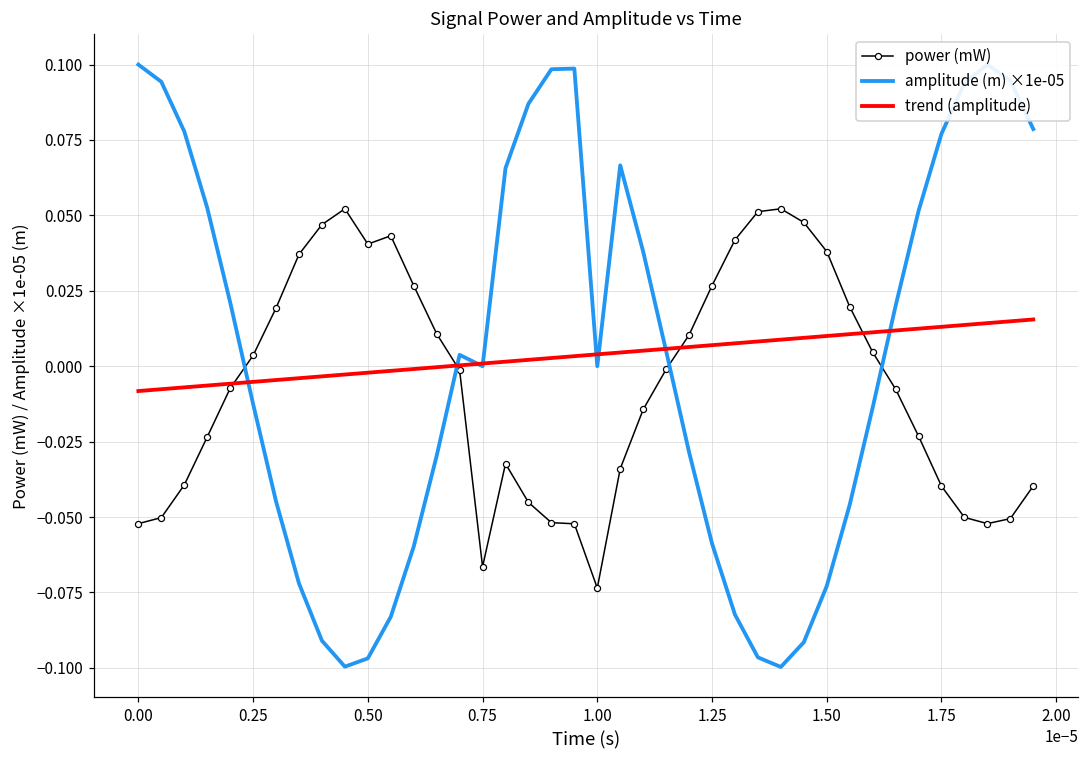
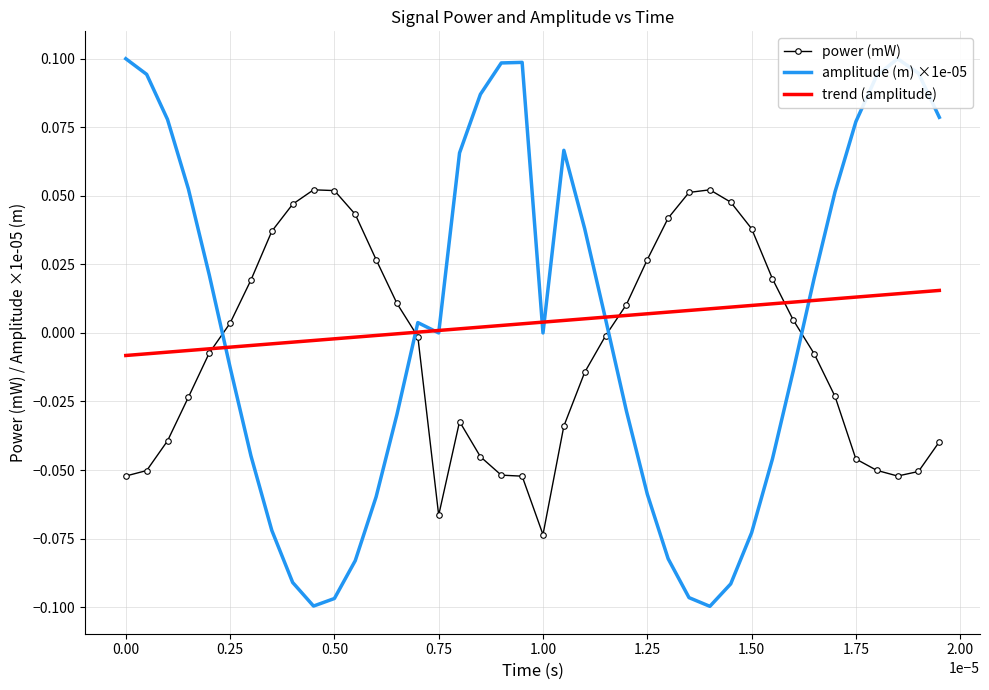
  {
    "power (mW)": {
      "0.00": -0.052,
      "0.25": 0.004,
-     "0.50": 0.040,
+     "0.50": 0.052,
      "0.75": -0.066,
      "1.00": -0.074,
      "1.25": 0.027,
      "1.50": 0.038,
-     "1.75": -0.040
+     "1.75": -0.046
    },
    "amplitude (m) ×1e-05": {
      "0.00": 0.100,
      "0.25": -0.013,
      "0.50": -0.097,
      "1.00": 0.000,
      "1.25": -0.059,
      "1.50": -0.073,
      "1.75": 0.077
    },
    "trend (amplitude)": {
      "0.00": -0.008,
      "0.25": -0.005,
      "0.50": -0.002,
      "1.00": 0.004,
      "1.25": 0.007,
      "1.50": 0.010,
      "1.75": 0.013
    }
  }
